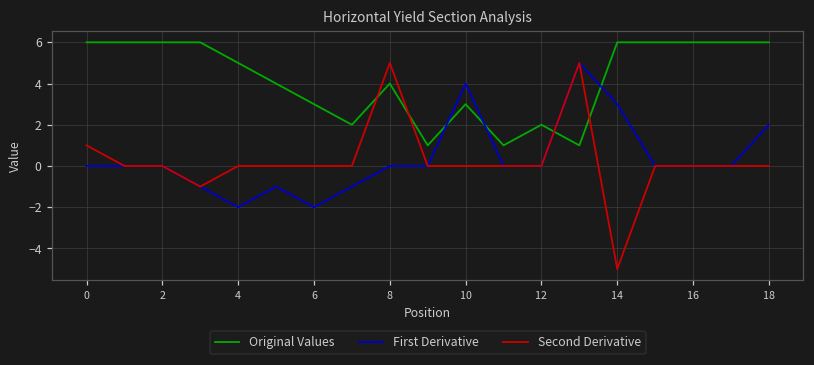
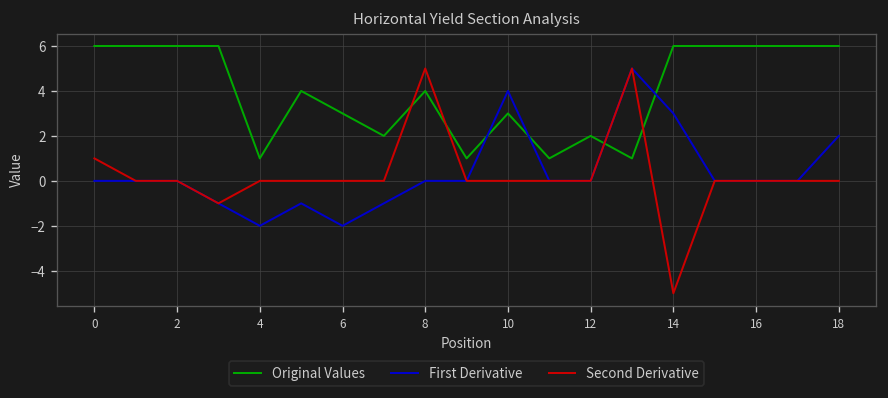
  {
    "Original Values": {
      "0": 6,
      "2": 6,
-     "4": 5,
+     "4": 1,
      "6": 3,
      "8": 4,
      "10": 3,
      "12": 2,
      "14": 6,
      "16": 6,
      "18": 6
    },
    "First Derivative": {
      "0": 0,
      "4": -2,
      "6": -2,
      "8": 0,
      "10": 4,
      "14": 3,
      "18": 2
    },
    "Second Derivative": {
      "0": 1,
      "4": 0,
      "6": 0,
      "8": 5,
      "10": 0,
      "14": -5,
      "18": 0
    }
  }
